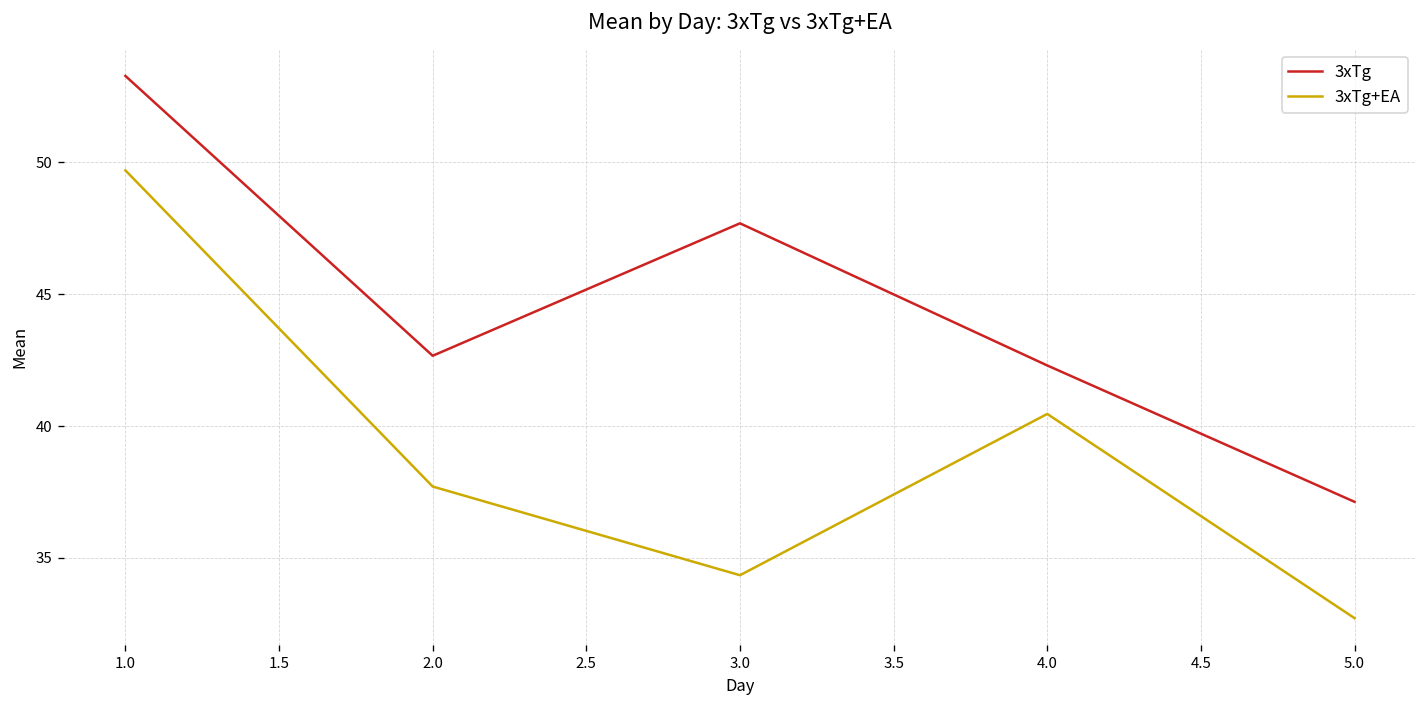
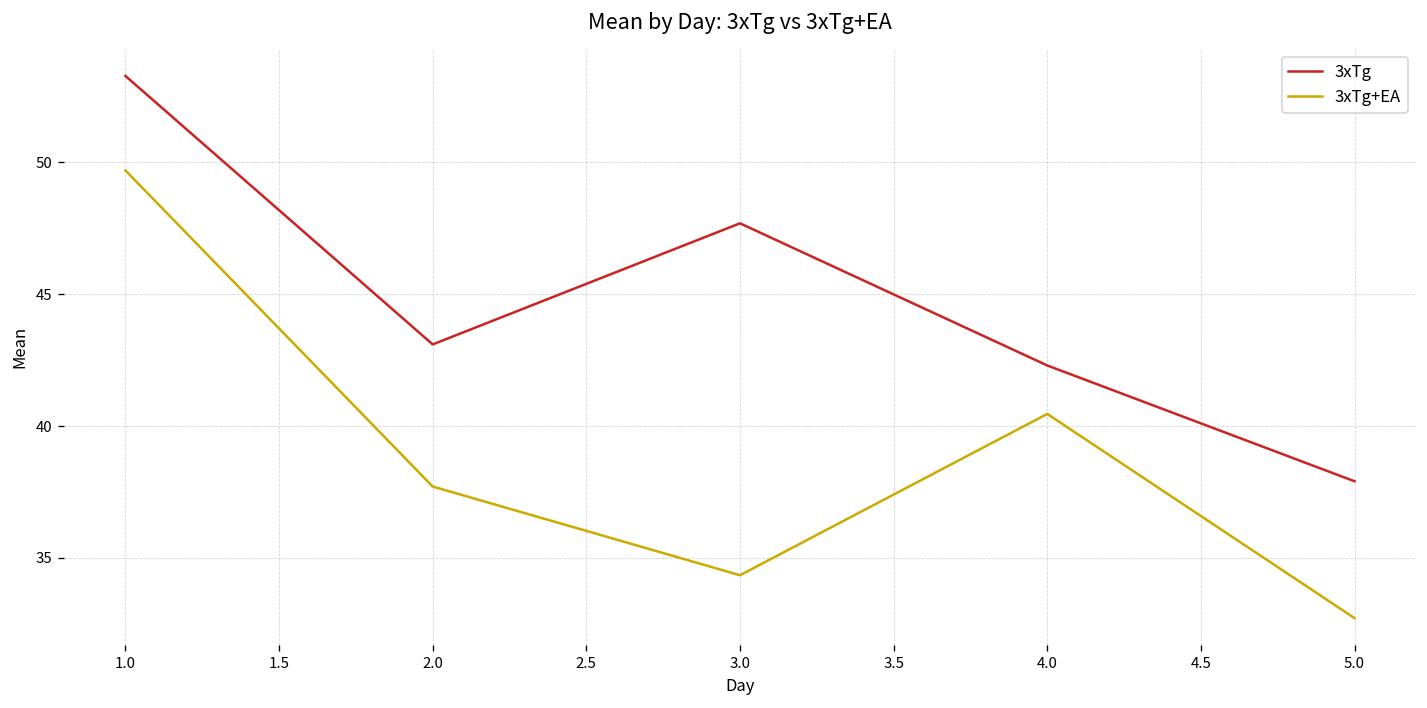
  {
    "3xTg": {
      "1.0": 53.3,
-     "2.0": 42.7,
+     "2.0": 43.1,
      "3.0": 47.7,
      "4.0": 42.3,
-     "5.0": 37.1
+     "5.0": 37.9
    },
    "3xTg+EA": {
      "1.0": 49.7,
      "2.0": 37.7,
      "3.0": 34.3,
      "4.0": 40.5,
      "5.0": 32.7
    }
  }
